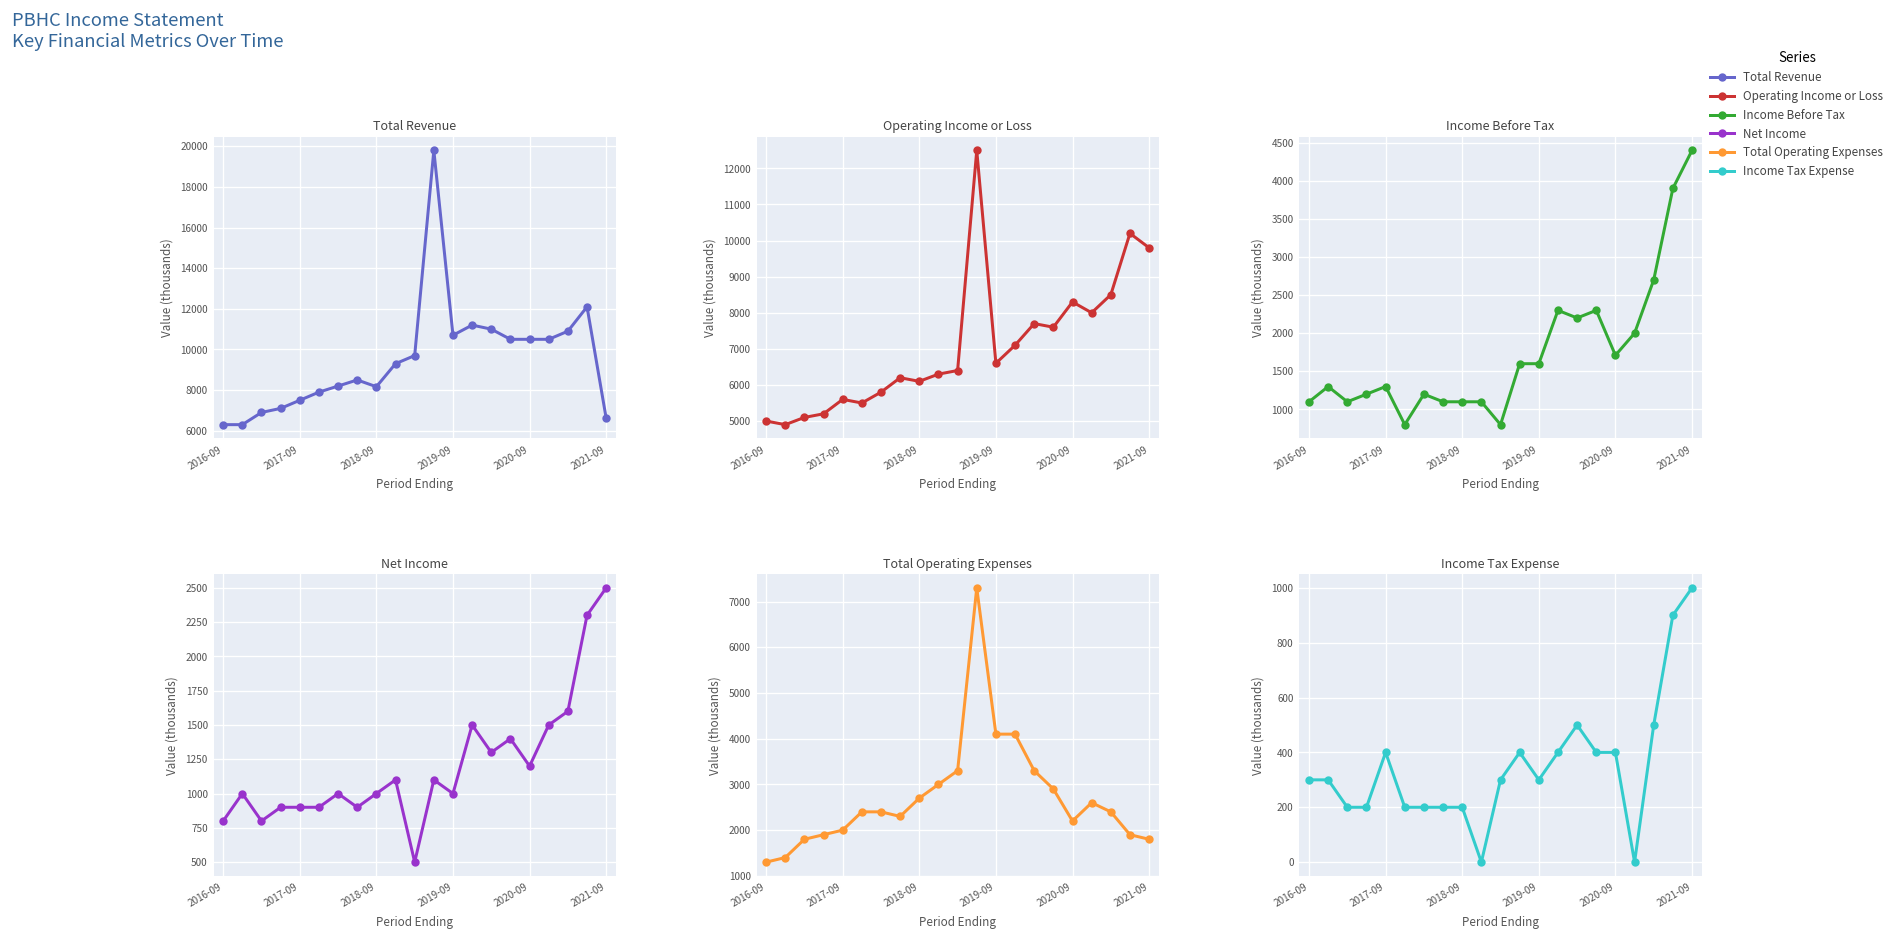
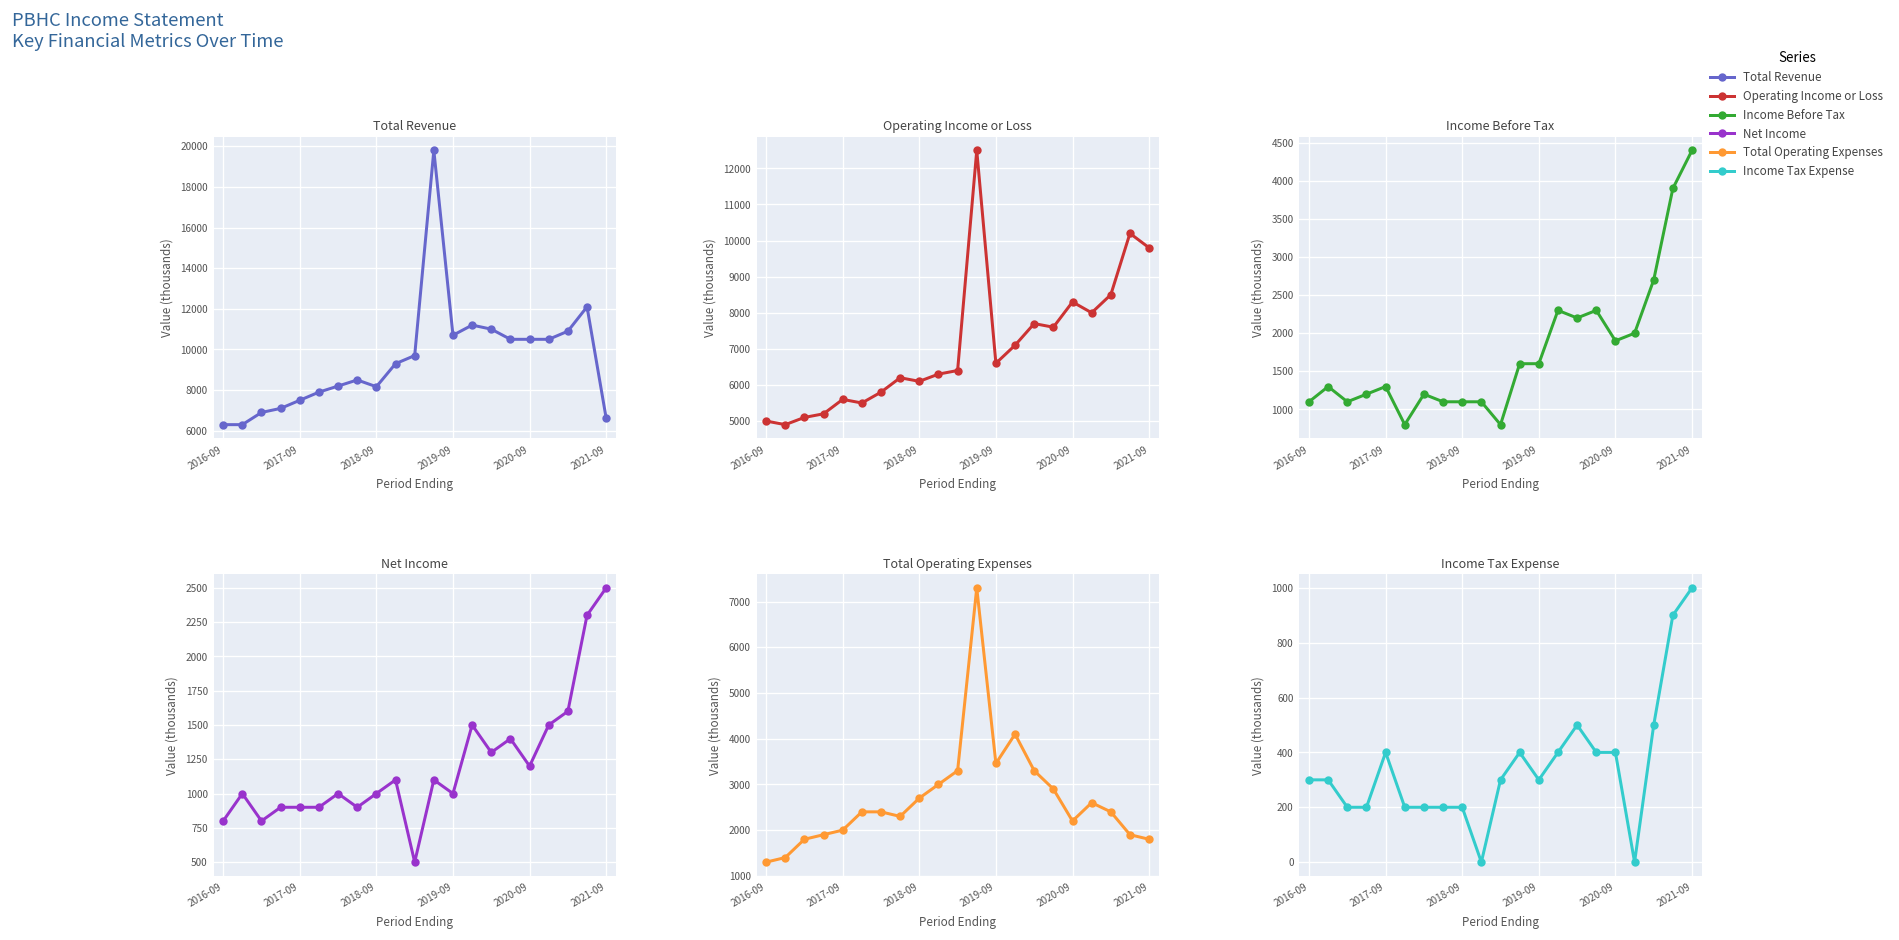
  {
    "Total Revenue": {
      "2016-09": 6300,
      "2017-09": 7500,
      "2018-09": 8200,
      "2019-09": 10700,
      "2020-09": 10500,
      "2021-09": 6600
    },
    "Operating Income or Loss": {
      "2016-09": 5000,
      "2017-09": 5600,
      "2018-09": 6100,
      "2019-09": 6600,
      "2020-09": 8300,
      "2021-09": 9800
    },
    "Income Before Tax": {
      "2016-09": 1100,
      "2017-09": 1300,
      "2018-09": 1100,
      "2019-09": 1600,
-     "2020-09": 1700,
+     "2020-09": 1900,
      "2021-09": 4400
    },
    "Net Income": {
      "2016-09": 800,
      "2017-09": 900,
      "2018-09": 1000,
      "2019-09": 1000,
      "2020-09": 1200,
      "2021-09": 2500
    },
    "Total Operating Expenses": {
      "2016-09": 1300,
      "2017-09": 2000,
      "2018-09": 2700,
-     "2019-09": 4100,
+     "2019-09": 3500,
      "2020-09": 2200,
      "2021-09": 1800
    },
    "Income Tax Expense": {
      "2016-09": 300,
      "2017-09": 400,
      "2018-09": 200,
      "2019-09": 300,
      "2020-09": 400,
      "2021-09": 1000
    }
  }
